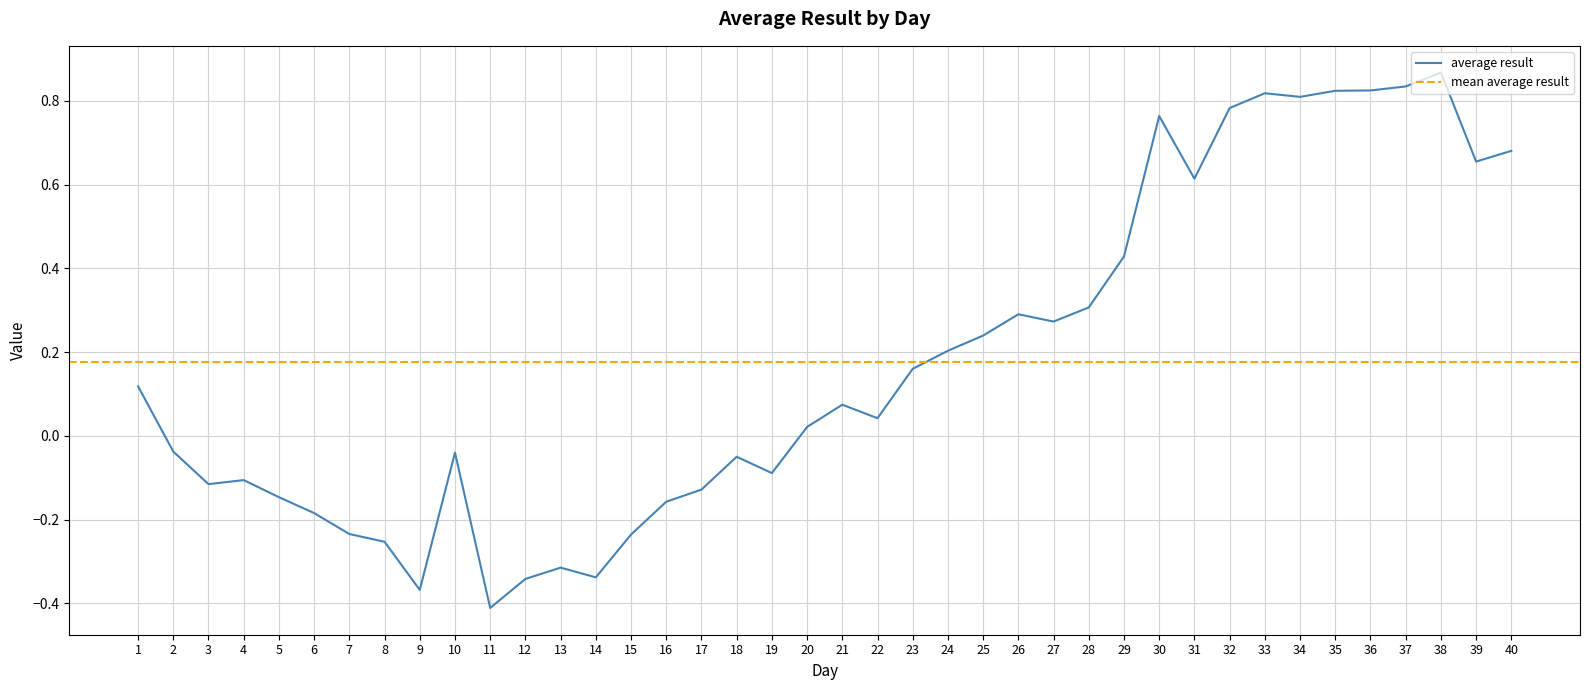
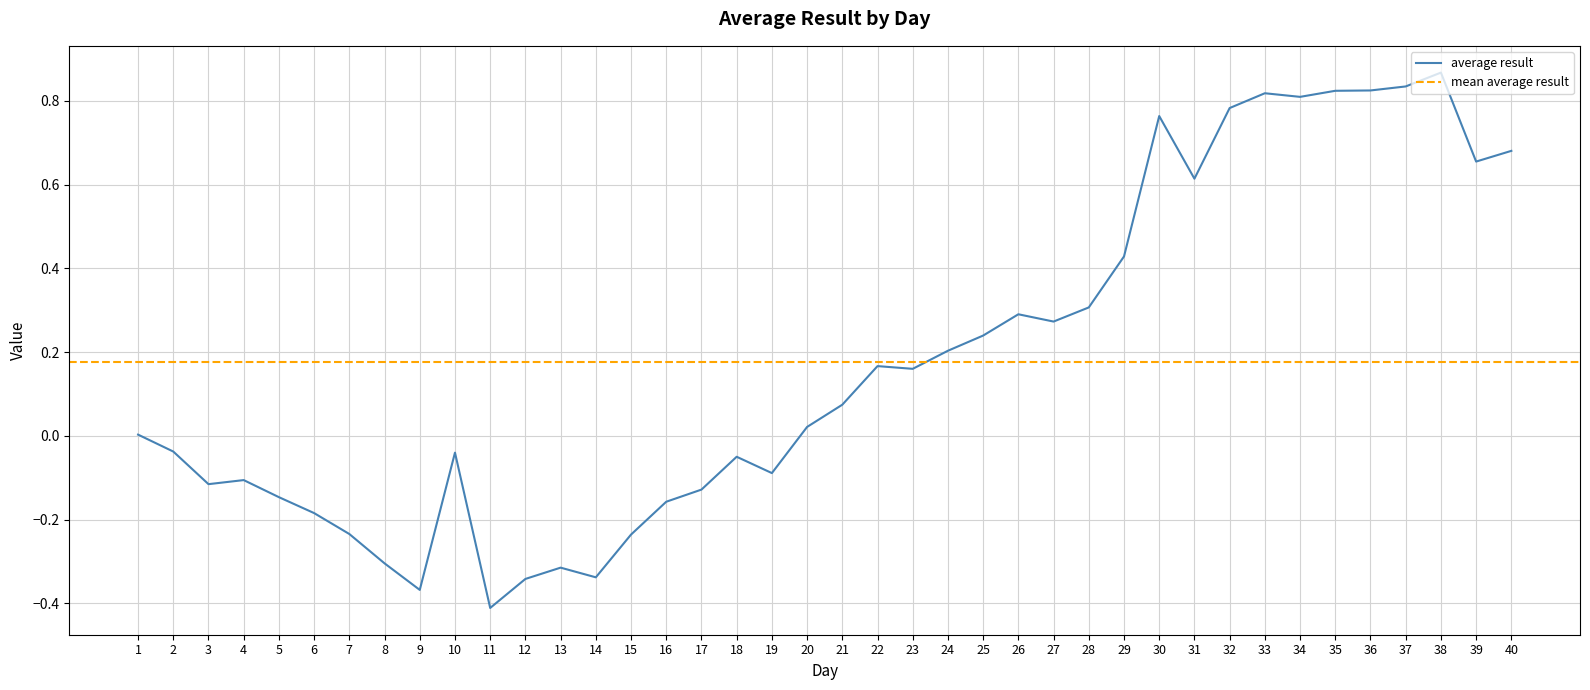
  {
-   "1": 0.12,
+   "1": 0.00,
    "2": -0.04,
    "3": -0.12,
    "4": -0.11,
    "5": -0.15,
    "6": -0.18,
    "7": -0.23,
-   "8": -0.25,
+   "8": -0.30,
    "9": -0.37,
    "10": -0.04,
    "11": -0.41,
    "12": -0.34,
    "13": -0.31,
    "14": -0.34,
    "15": -0.24,
    "16": -0.16,
    "17": -0.13,
    "18": -0.05,
    "19": -0.09,
    "20": 0.02,
    "21": 0.07,
-   "22": 0.04,
+   "22": 0.17,
    "23": 0.16,
    "24": 0.20,
    "25": 0.24,
    "26": 0.29,
    "27": 0.27,
    "28": 0.31,
    "29": 0.43,
    "30": 0.76,
    "31": 0.61,
    "32": 0.78,
    "33": 0.82,
    "34": 0.81,
    "35": 0.82,
    "36": 0.82,
    "37": 0.83,
    "39": 0.65,
    "40": 0.68
  }
